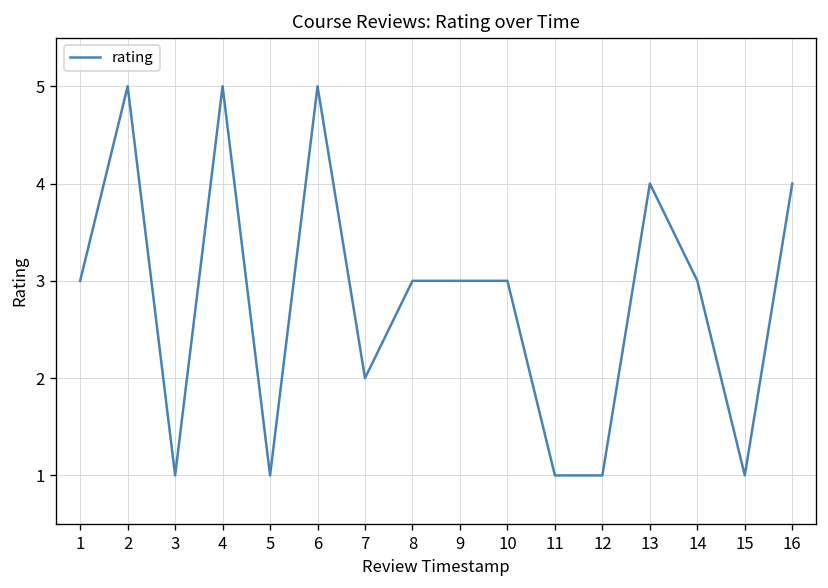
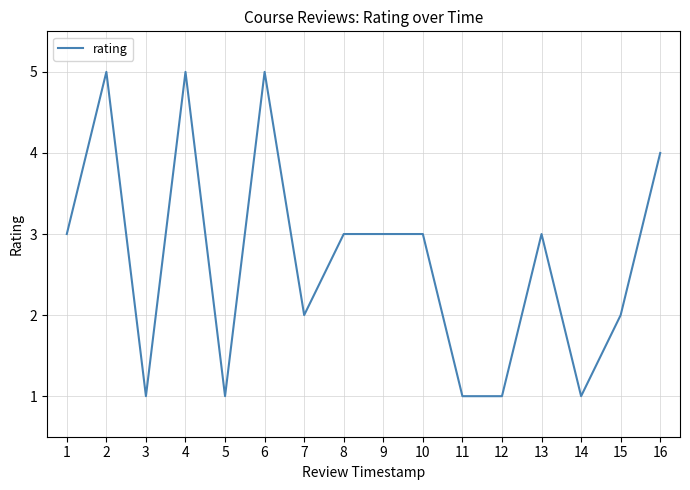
  {
    "1": 3,
    "2": 5,
    "3": 1,
    "4": 5,
    "5": 1,
    "6": 5,
    "7": 2,
    "8": 3,
    "9": 3,
    "10": 3,
    "11": 1,
    "12": 1,
-   "13": 4,
-   "14": 3,
-   "15": 1,
+   "13": 3,
+   "14": 1,
+   "15": 2,
    "16": 4
  }
